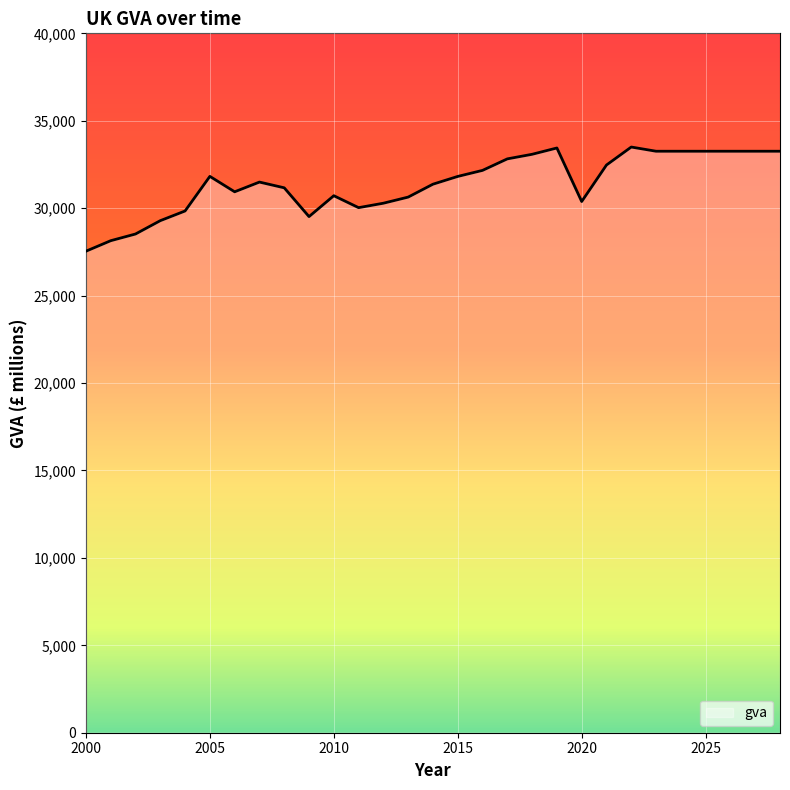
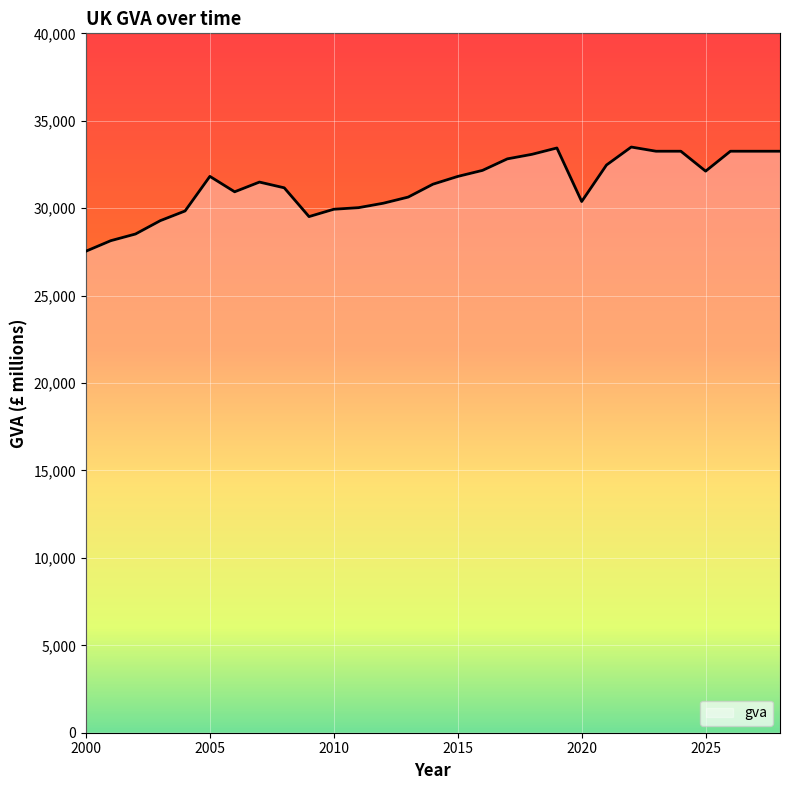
  {
    "2000": "27,500",
    "2005": "31,800",
-   "2010": "30,700",
+   "2010": "29,900",
    "2015": "31,800",
    "2020": "30,400",
-   "2025": "33,300"
+   "2025": "32,100"
  }
